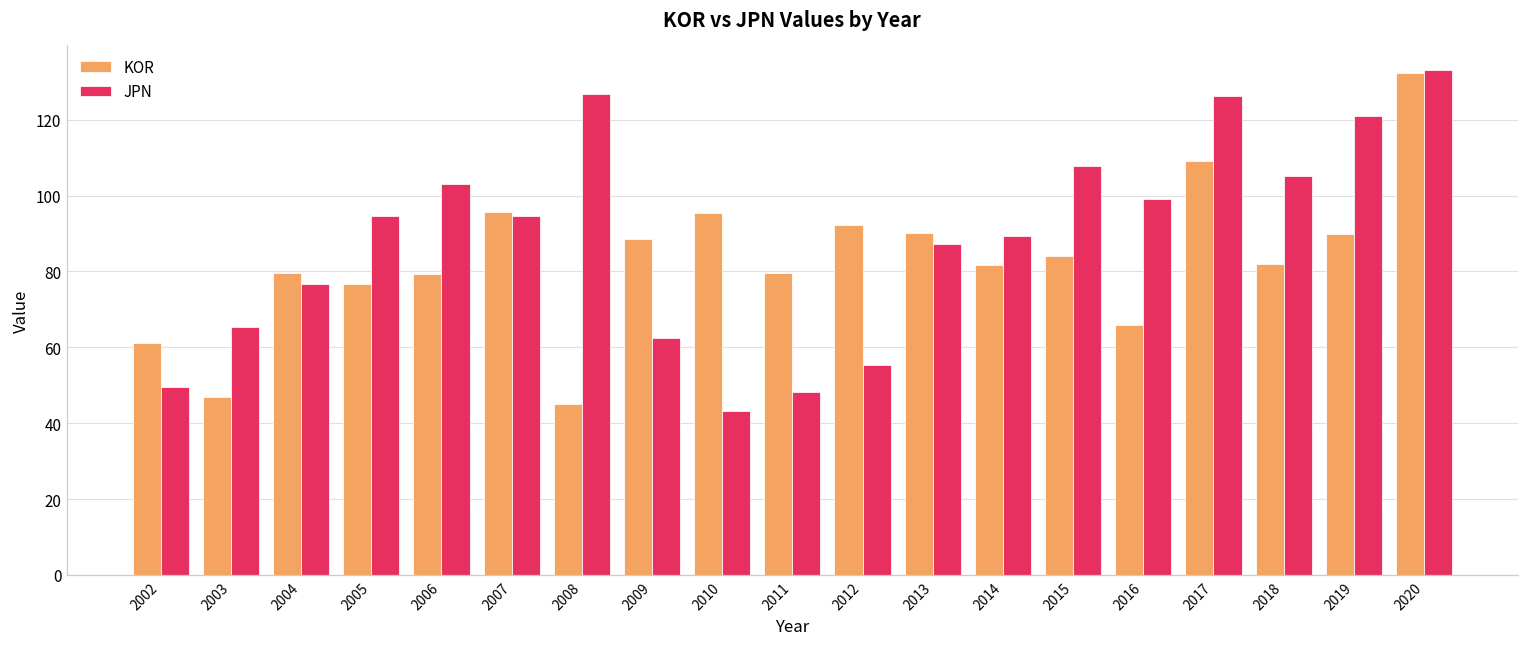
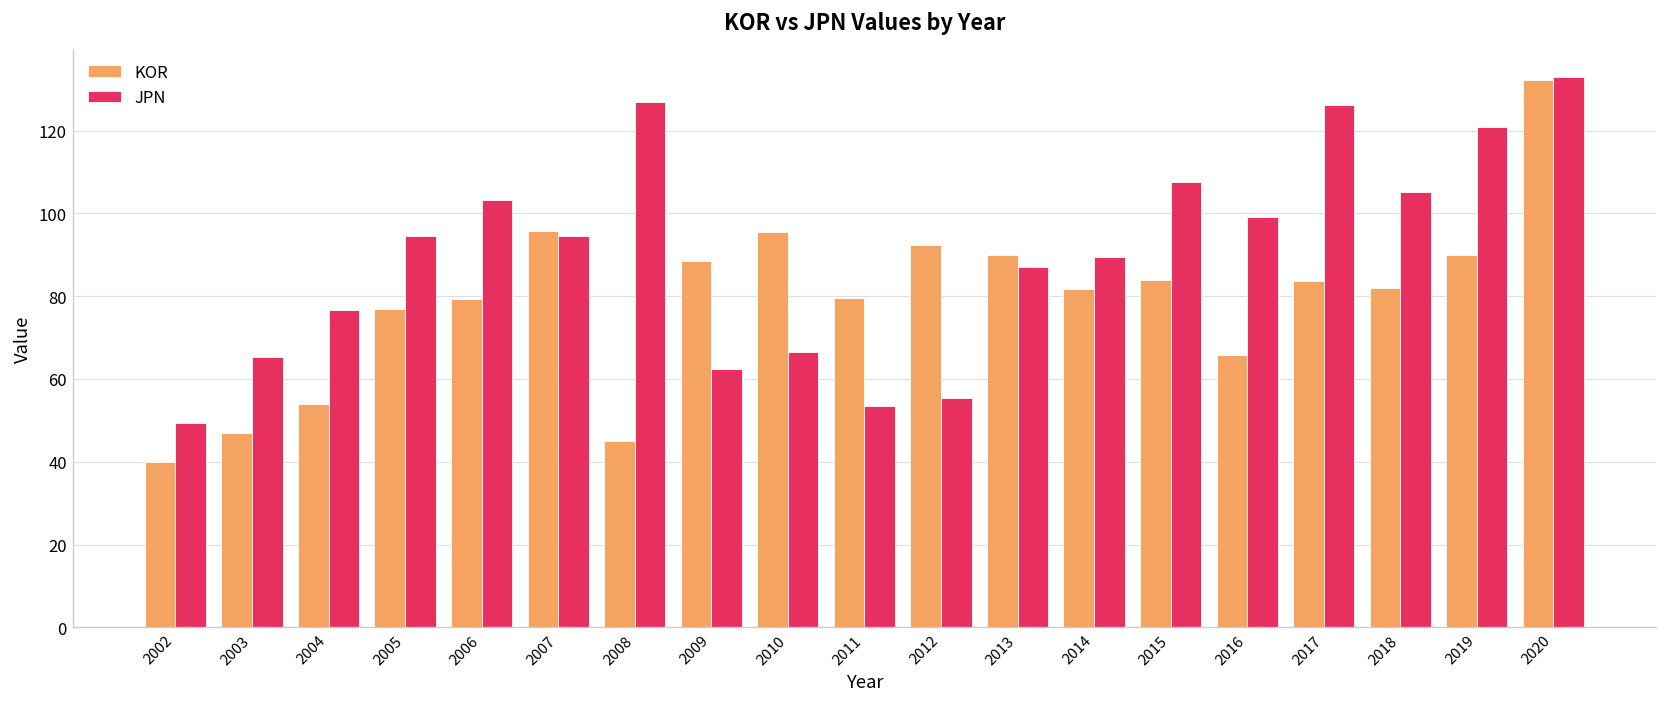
  {
    "KOR": {
-     "2002": 61,
+     "2002": 40,
      "2003": 47,
-     "2004": 79,
+     "2004": 54,
      "2005": 77,
      "2006": 79,
      "2007": 96,
      "2008": 45,
      "2009": 88,
      "2010": 95,
      "2011": 79,
      "2012": 92,
      "2013": 90,
      "2014": 82,
      "2015": 84,
      "2016": 66,
-     "2017": 109,
+     "2017": 84,
      "2018": 82,
      "2019": 90,
      "2020": 132
    },
    "JPN": {
      "2002": 49,
      "2003": 65,
      "2004": 77,
      "2005": 95,
      "2006": 103,
      "2007": 95,
      "2008": 127,
      "2009": 63,
-     "2010": 43,
-     "2011": 48,
+     "2010": 66,
+     "2011": 53,
      "2012": 55,
      "2013": 87,
      "2014": 89,
      "2015": 108,
      "2016": 99,
      "2017": 126,
      "2018": 105,
      "2019": 121,
      "2020": 133
    }
  }
